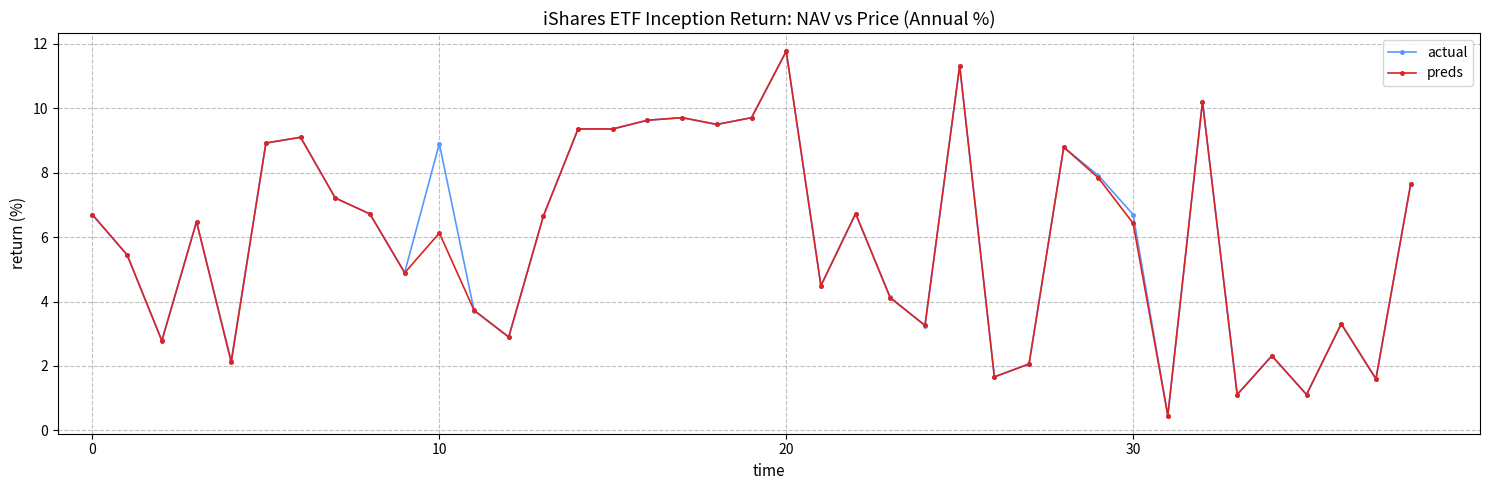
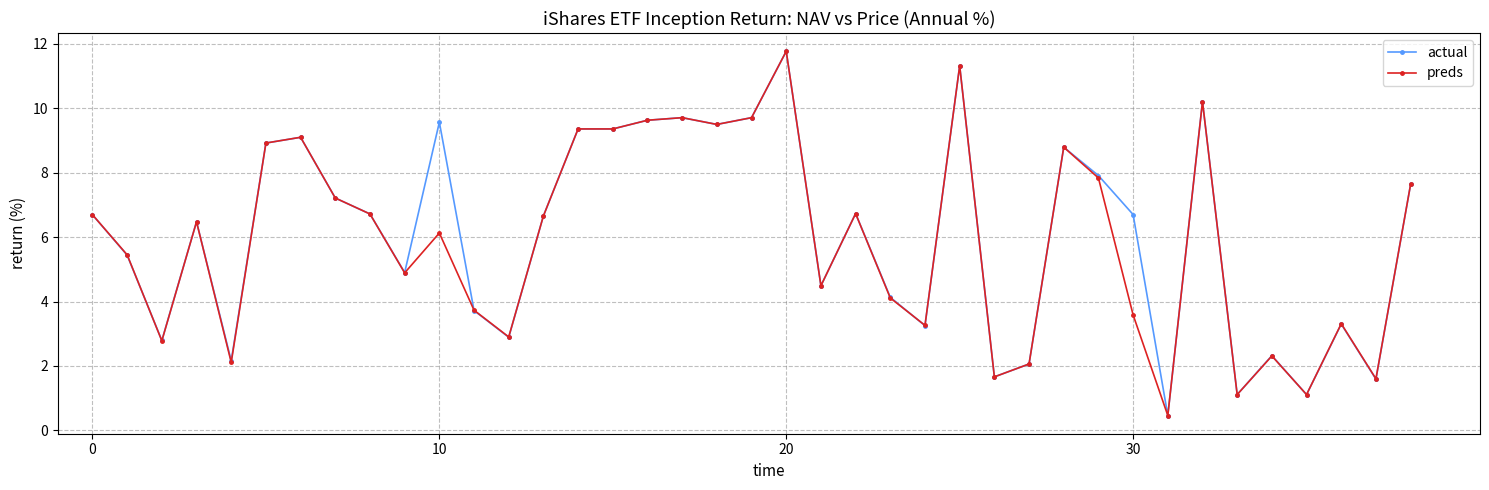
  {
    "actual": {
-     "10": 8.9,
+     "10": 9.6,
      "30": 6.7
    },
    "preds": {
      "10": 6.1,
-     "30": 6.4
+     "30": 3.6
    }
  }
